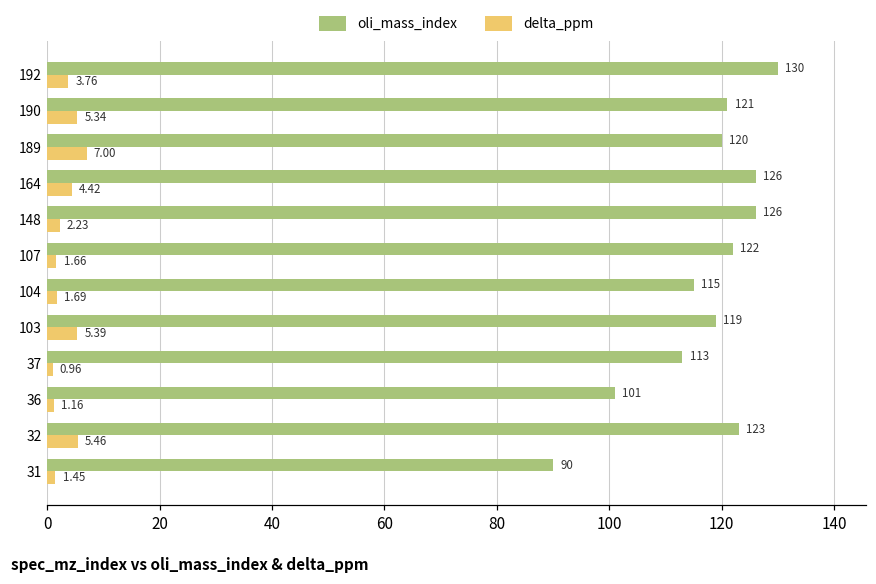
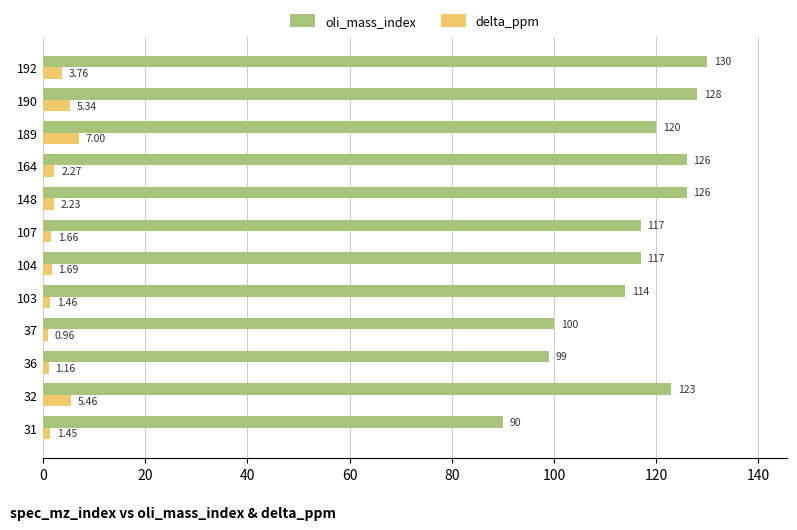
  {
    "oli_mass_index": {
      "192": 130,
-     "190": 121,
+     "190": 128,
      "189": 120,
      "164": 126,
      "148": 126,
-     "107": 122,
-     "104": 115,
-     "103": 119,
-     "37": 113,
-     "36": 101,
+     "107": 117,
+     "104": 117,
+     "103": 114,
+     "37": 100,
+     "36": 99,
      "32": 123,
      "31": 90
    },
    "delta_ppm": {
      "192": 3.76,
      "190": 5.34,
      "189": 7.00,
-     "164": 4.42,
+     "164": 2.27,
      "148": 2.23,
      "107": 1.66,
      "104": 1.69,
-     "103": 5.39,
+     "103": 1.46,
      "37": 0.96,
      "36": 1.16,
      "32": 5.46,
      "31": 1.45
    }
  }
